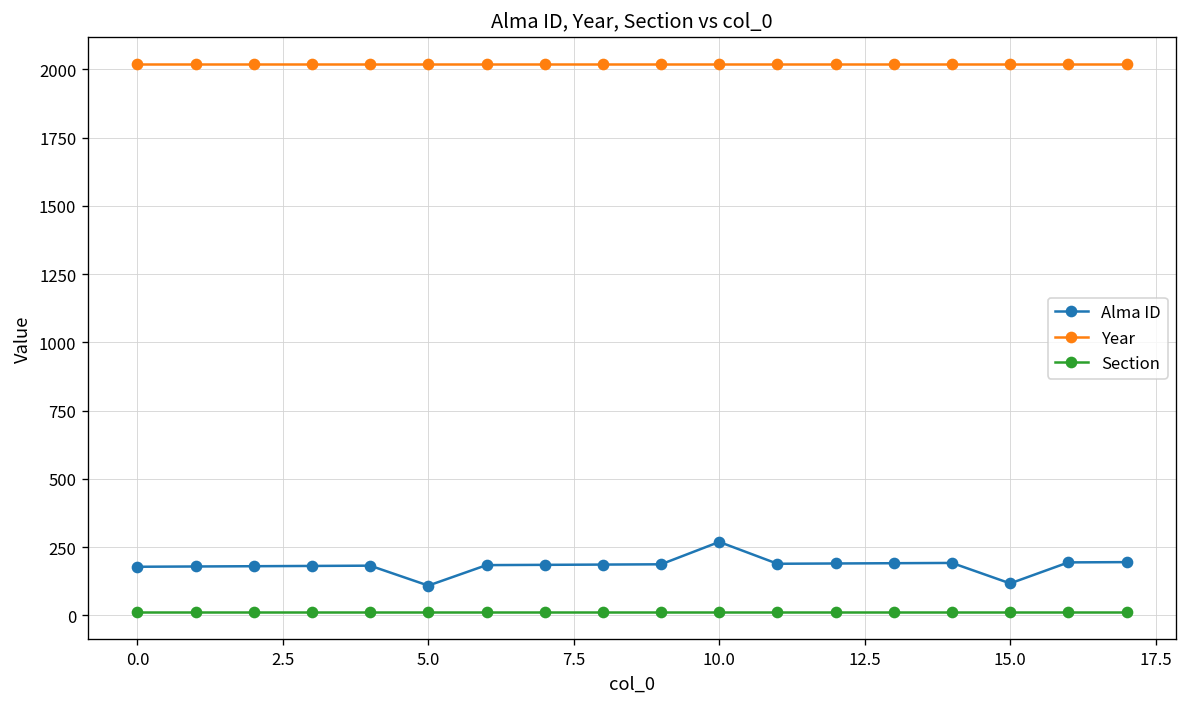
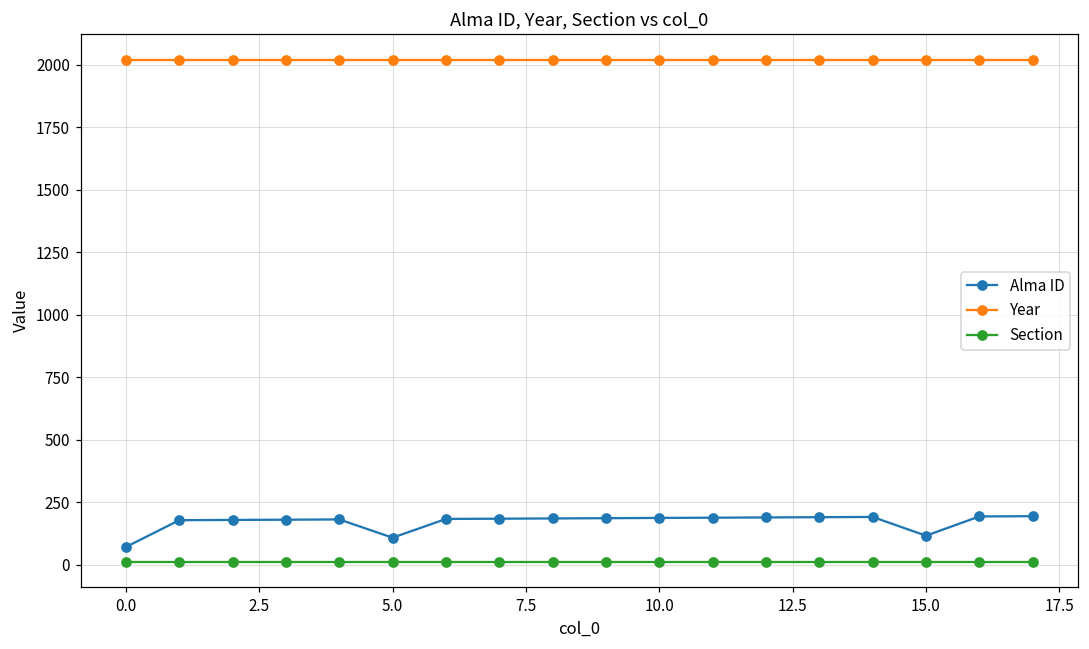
  {
    "Alma ID": {
-     "0.0": 180,
+     "0.0": 70,
      "5.0": 110,
-     "10.0": 270,
+     "10.0": 190,
      "15.0": 120
    },
    "Year": {
      "0.0": 2020,
      "5.0": 2020,
      "10.0": 2020,
      "15.0": 2020
    },
    "Section": {
      "0.0": 10,
      "5.0": 10,
      "10.0": 10,
      "15.0": 10
    }
  }
